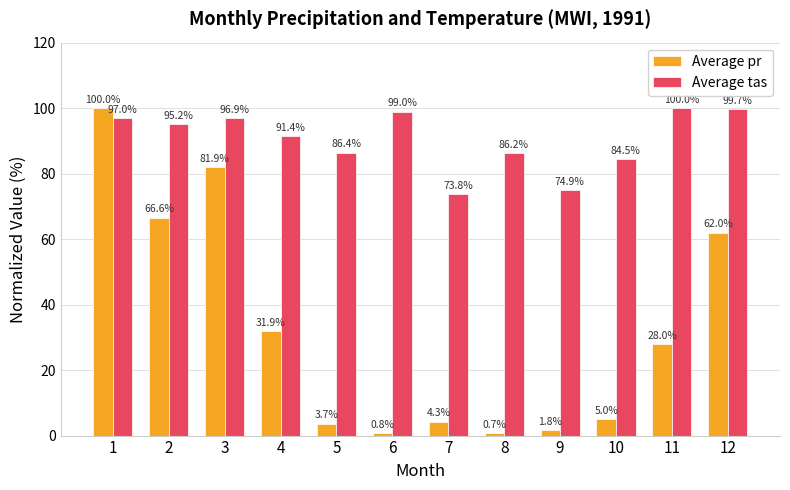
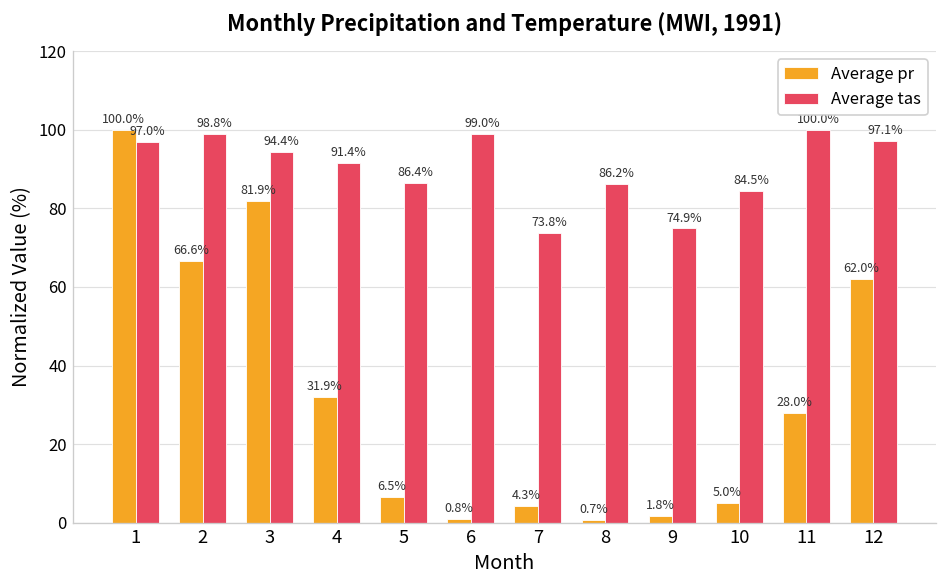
  {
    "Average pr": {
      "1": "100.0%",
      "2": "66.6%",
      "3": "81.9%",
      "4": "31.9%",
-     "5": "3.7%",
+     "5": "6.5%",
      "6": "0.8%",
      "7": "4.3%",
      "8": "0.7%",
      "9": "1.8%",
      "10": "5.0%",
      "11": "28.0%",
      "12": "62.0%"
    },
    "Average tas": {
      "1": "97.0%",
-     "2": "95.2%",
-     "3": "96.9%",
+     "2": "98.8%",
+     "3": "94.4%",
      "4": "91.4%",
      "5": "86.4%",
      "6": "99.0%",
      "7": "73.8%",
      "8": "86.2%",
      "9": "74.9%",
      "10": "84.5%",
-     "12": "99.7%"
+     "12": "97.1%"
    }
  }
